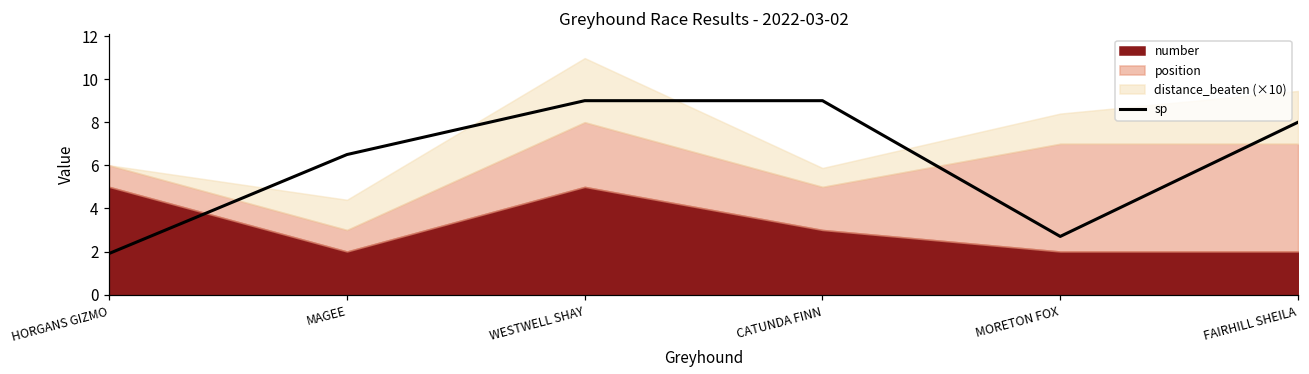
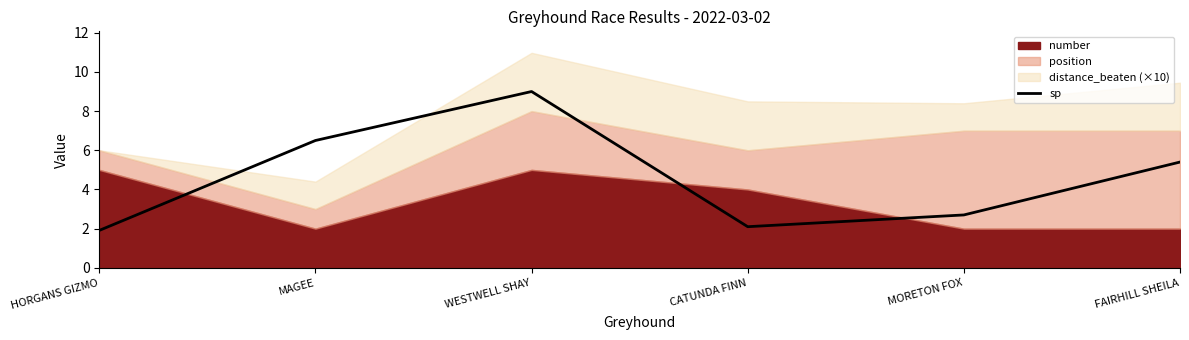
  {
    "sp": {
      "HORGANS GIZMO": 1.9,
      "MAGEE": 6.5,
      "WESTWELL SHAY": 9.0,
-     "CATUNDA FINN": 9.0,
+     "CATUNDA FINN": 2.1,
      "MORETON FOX": 2.7,
-     "FAIRHILL SHEILA": 8.0
+     "FAIRHILL SHEILA": 5.4
    },
    "number": {
      "HORGANS GIZMO": 5,
      "MAGEE": 2,
      "WESTWELL SHAY": 5,
-     "CATUNDA FINN": 3,
+     "CATUNDA FINN": 4,
      "MORETON FOX": 2,
      "FAIRHILL SHEILA": 2
    },
    "position": {
      "MAGEE": 1.0,
      "WESTWELL SHAY": 3.0,
      "CATUNDA FINN": 2.0,
      "MORETON FOX": 5.0,
      "FAIRHILL SHEILA": 5.0
    },
    "distance_beaten (×10)": {
      "MAGEE": 1.4,
      "WESTWELL SHAY": 3.0,
-     "CATUNDA FINN": 0.9,
+     "CATUNDA FINN": 2.5,
      "MORETON FOX": 1.4,
      "FAIRHILL SHEILA": 2.4
    }
  }
